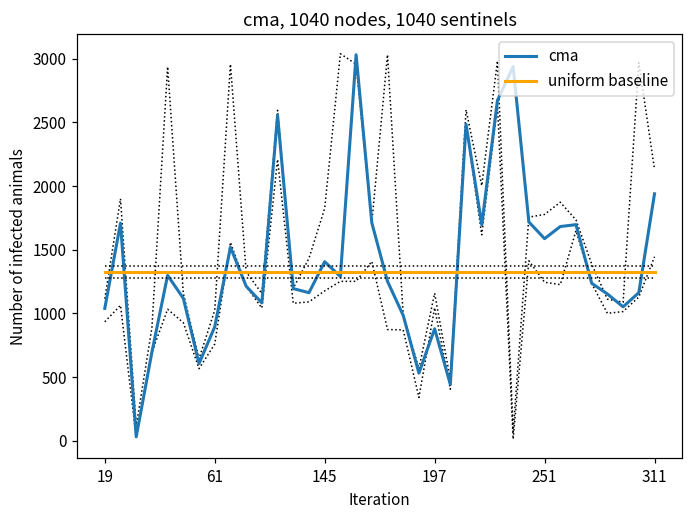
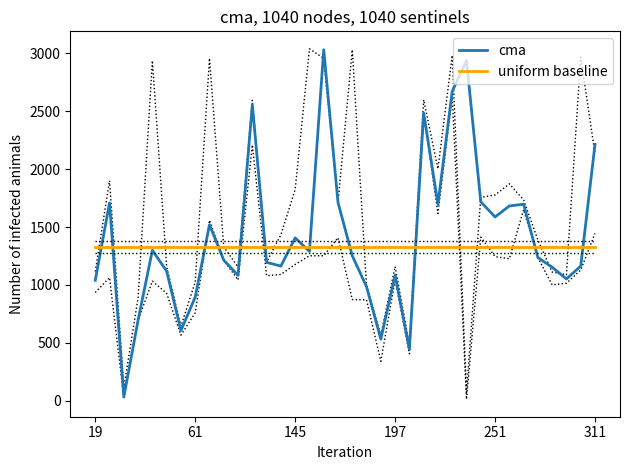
  {
    "cma": {
      "61": 900,
      "145": 1410,
-     "197": 880,
+     "197": 1090,
      "251": 1590,
-     "311": 1940
+     "311": 2210
    },
    "uniform baseline": {
      "61": 1330,
      "145": 1330,
      "197": 1330,
      "251": 1330,
      "311": 1330
    }
  }
